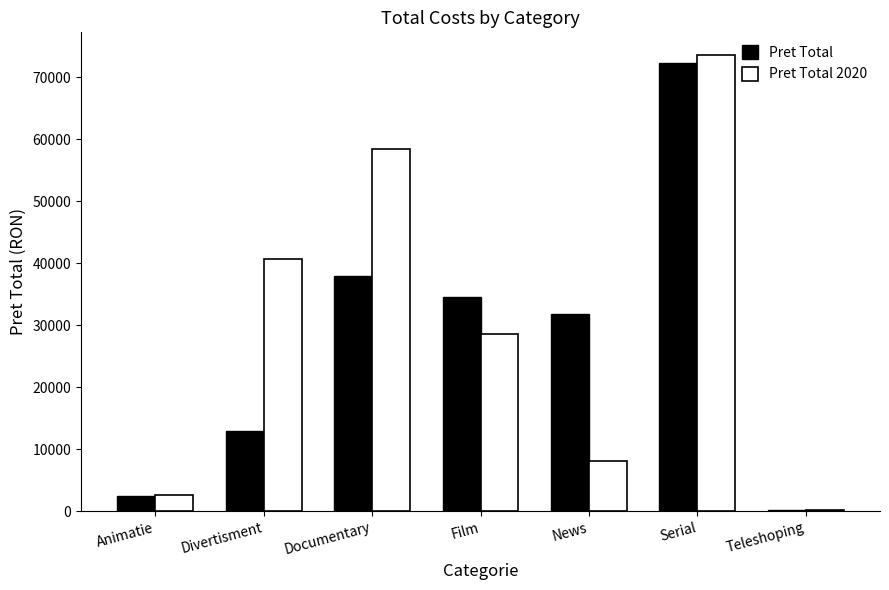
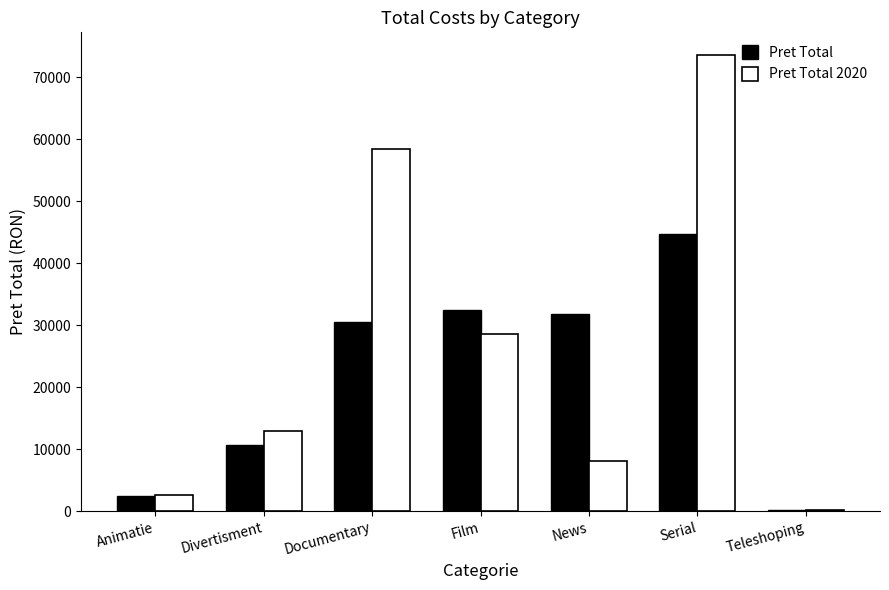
  {
    "Pret Total": {
      "Animatie": 2000,
-     "Divertisment": 13000,
-     "Documentary": 38000,
-     "Film": 34000,
+     "Divertisment": 11000,
+     "Documentary": 31000,
+     "Film": 33000,
      "News": 32000,
-     "Serial": 72000
+     "Serial": 45000
    },
    "Pret Total 2020": {
      "Animatie": 3000,
-     "Divertisment": 41000,
+     "Divertisment": 13000,
      "Documentary": 58000,
      "Film": 29000,
      "News": 8000,
      "Serial": 74000
    }
  }
